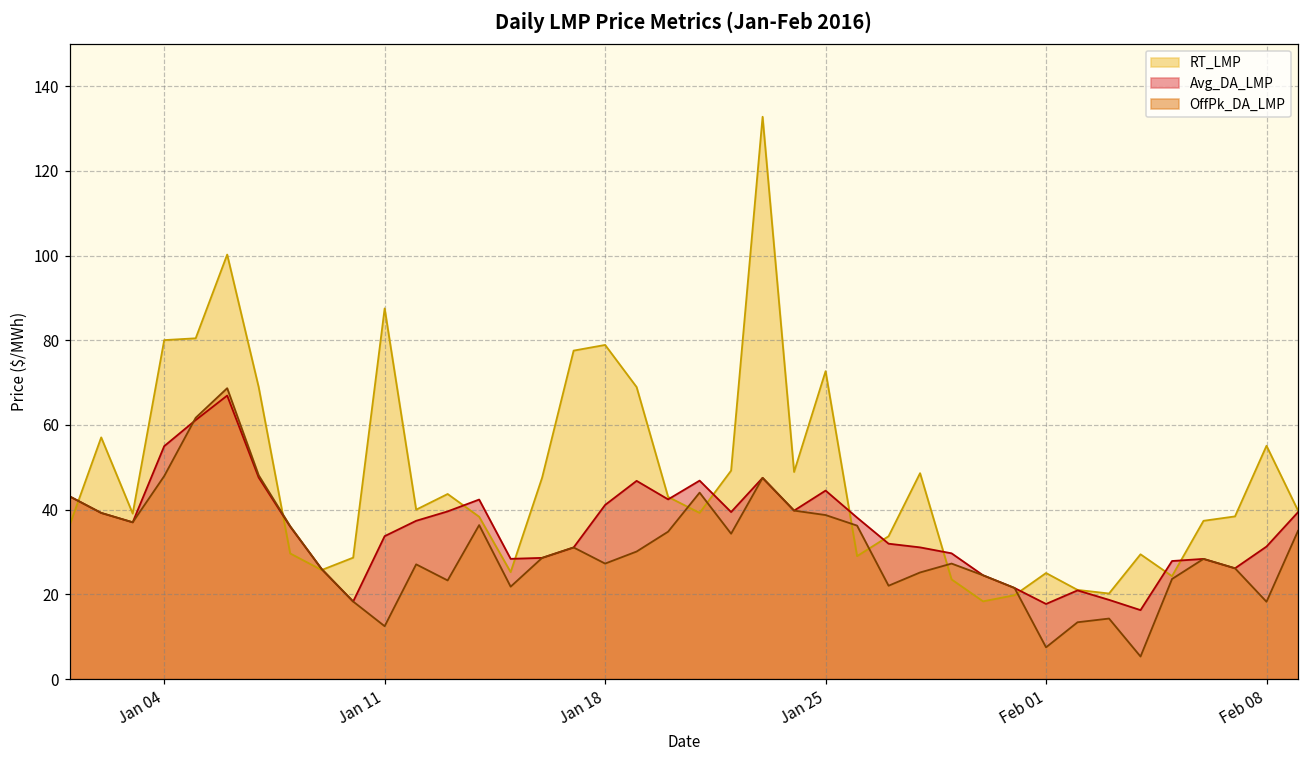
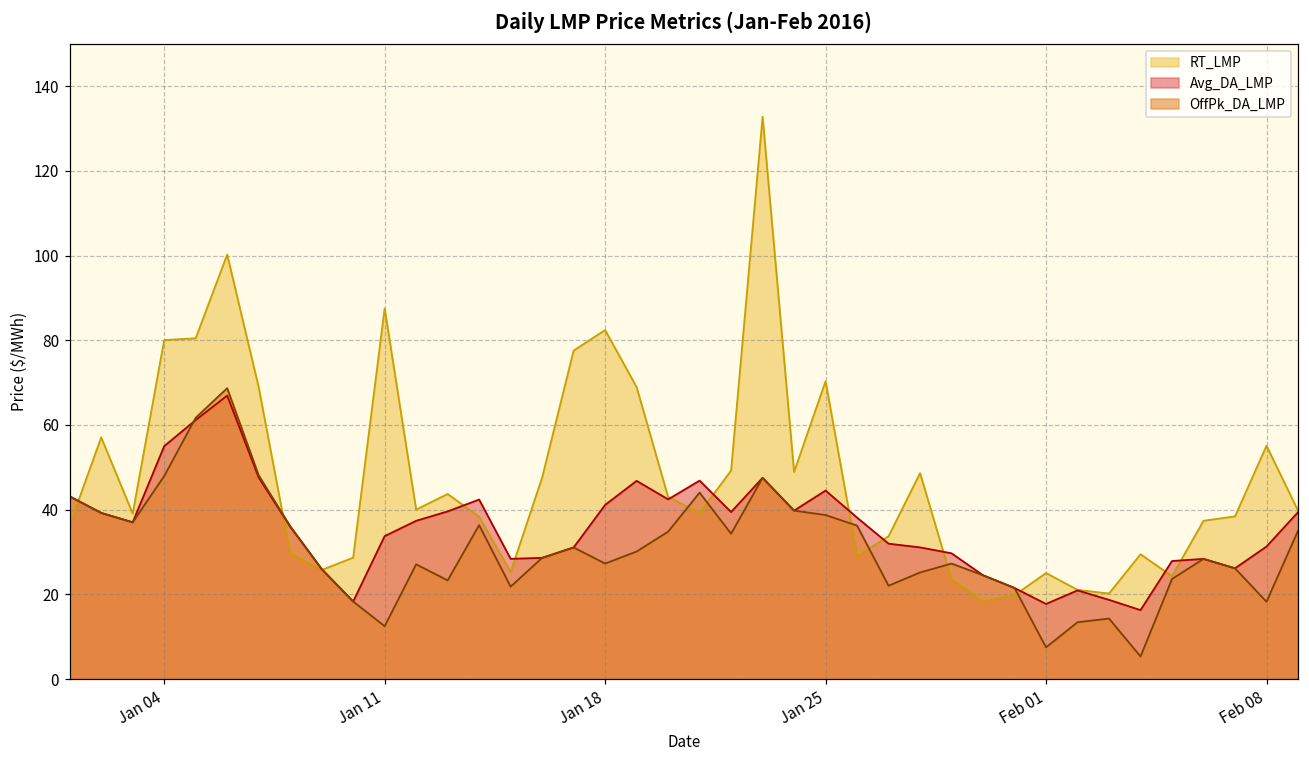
  {
    "RT_LMP": {
      "Jan 04": 80,
      "Jan 11": 88,
-     "Jan 18": 79,
-     "Jan 25": 73,
+     "Jan 18": 82,
+     "Jan 25": 70,
      "Feb 01": 25,
      "Feb 08": 55
    }
  }
